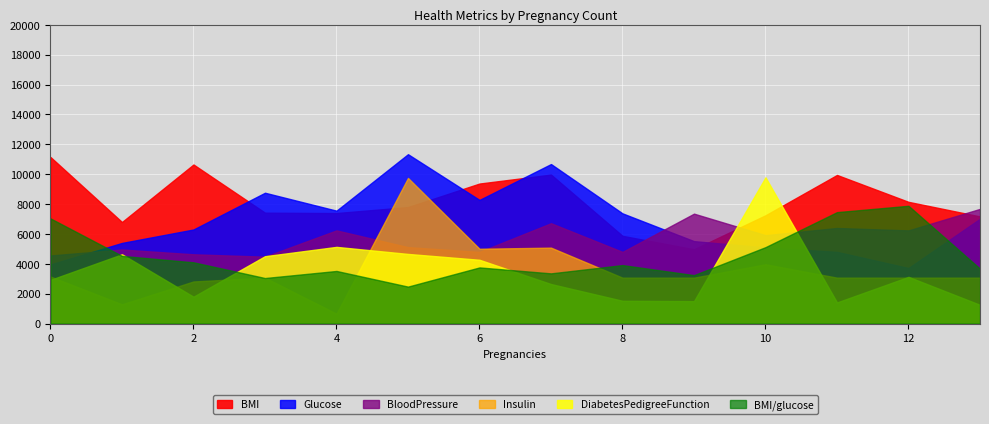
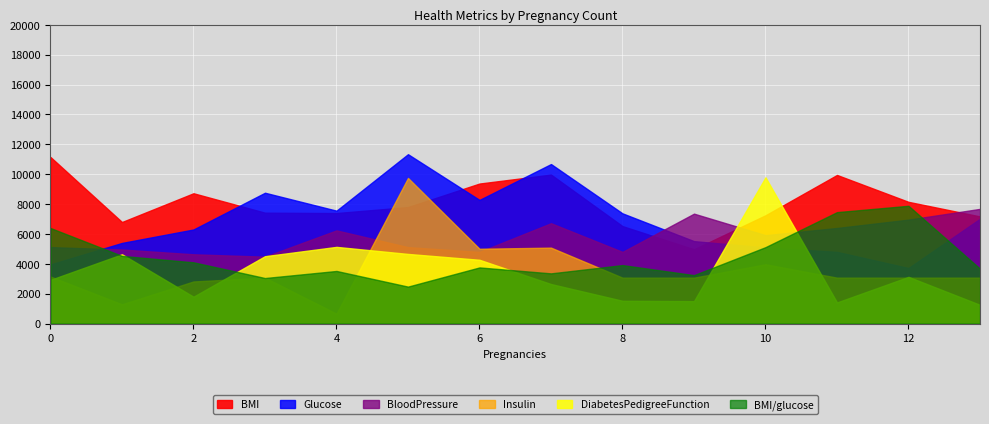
  {
    "BMI": {
      "0": 11200,
-     "2": 10700,
+     "2": 8700,
      "6": 9400,
-     "8": 5900,
+     "8": 6500,
      "10": 7300,
      "12": 8200
    },
    "Glucose": {
      "0": 4000,
      "2": 6300,
      "6": 8300,
      "8": 7400,
      "12": 3700
    },
    "BloodPressure": {
-     "0": 4600,
+     "0": 5100,
      "2": 4600,
      "4": 6200,
      "6": 4800,
      "8": 4800,
      "10": 5900,
-     "12": 6200
+     "12": 7000
    },
    "Insulin": {
      "0": 3200,
      "2": 2800,
      "4": 700,
      "6": 5000,
      "8": 3100,
      "10": 4000
    },
    "DiabetesPedigreeFunction": {
      "0": 2900,
      "2": 1800,
      "4": 5100,
      "6": 4300,
      "8": 1500,
      "10": 9800
    },
    "BMI/glucose": {
-     "0": 7000,
+     "0": 6400,
      "2": 4100,
      "4": 3500,
      "6": 3800,
      "8": 3900,
      "12": 7900
    }
  }
